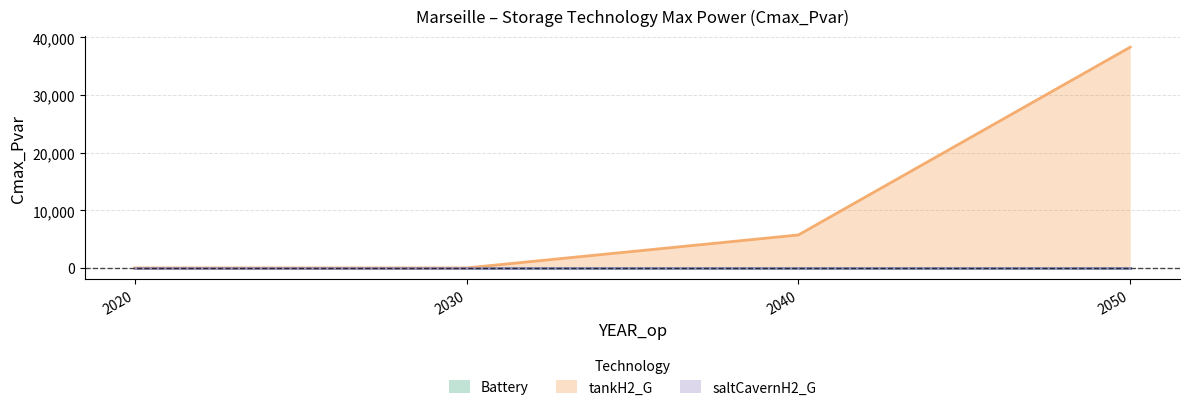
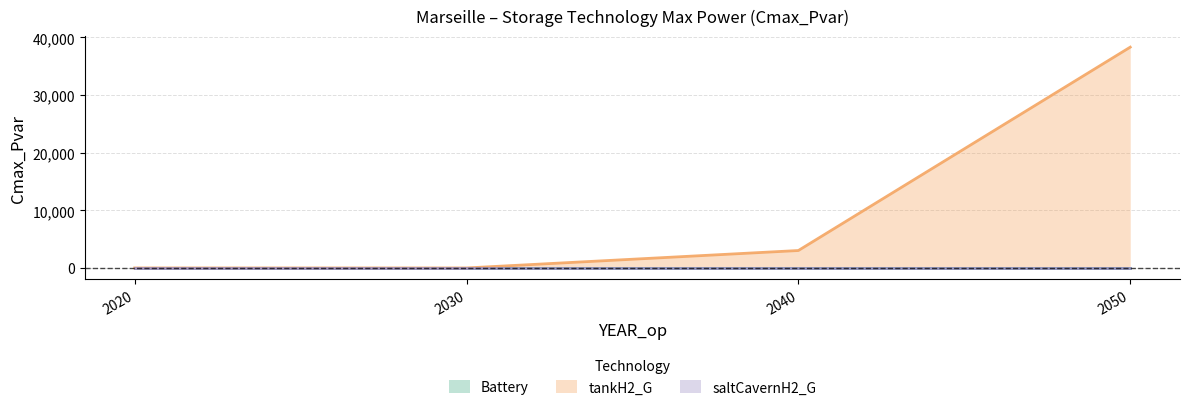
  {
    "saltCavernH2_G": {
      "2040": "0",
      "2050": "0"
    },
    "tankH2_G": {
-     "2040": "6,000",
+     "2040": "3,000",
      "2050": "38,000"
    }
  }
